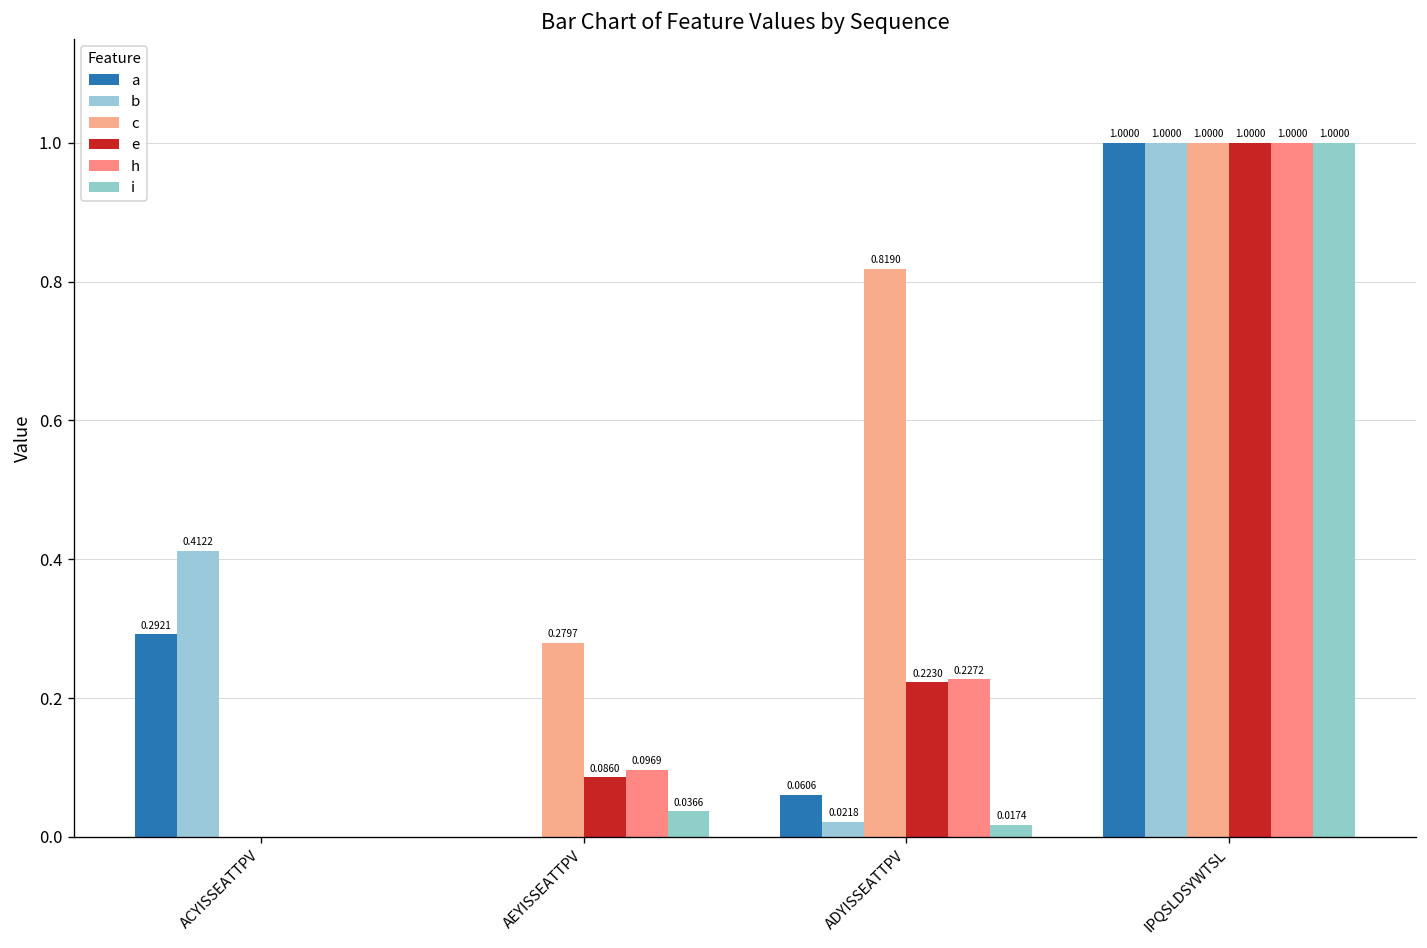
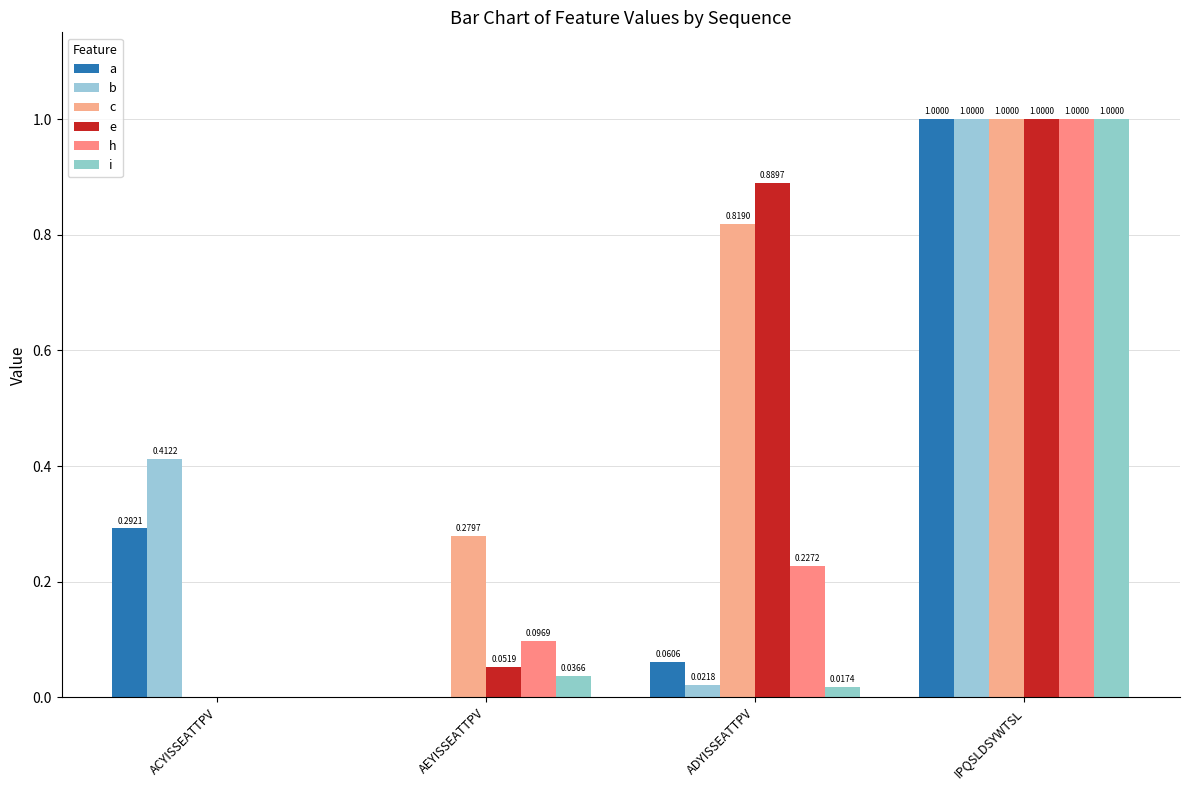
  {
    "a": {
      "ACYISSEATTPV": 0.2921,
      "ADYISSEATTPV": 0.0606,
      "IPQSLDSYWTSL": 1.0000
    },
    "e": {
-     "AEYISSEATTPV": 0.0860,
-     "ADYISSEATTPV": 0.2230,
+     "AEYISSEATTPV": 0.0519,
+     "ADYISSEATTPV": 0.8897,
      "IPQSLDSYWTSL": 1.0000
    }
  }
